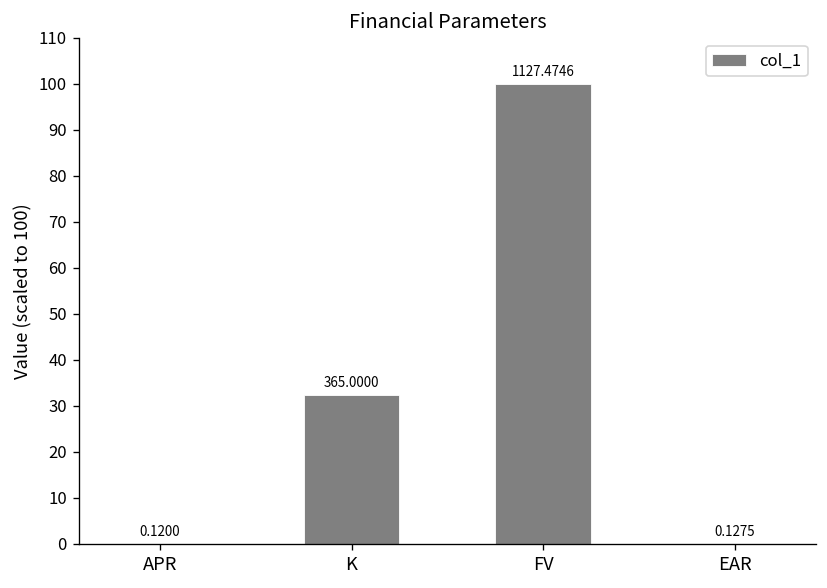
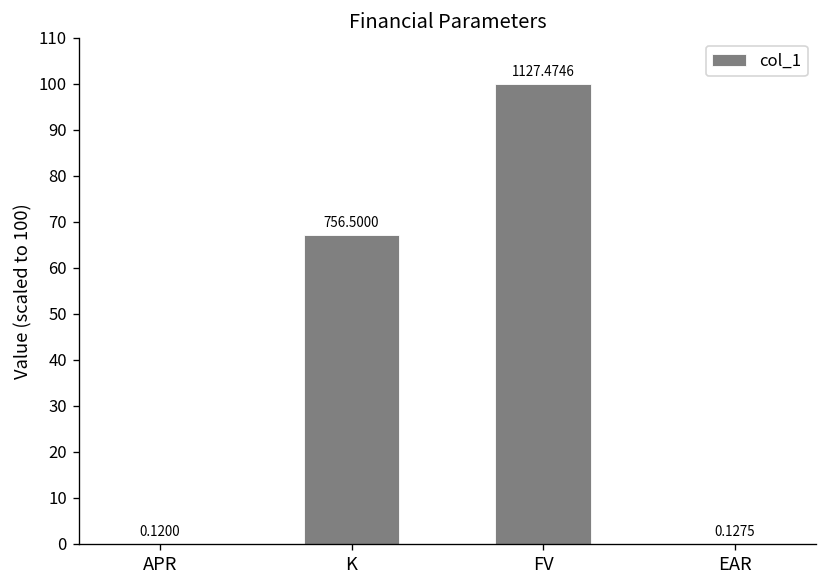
  {
-   "K": 365.0000
+   "K": 756.5000
  }
